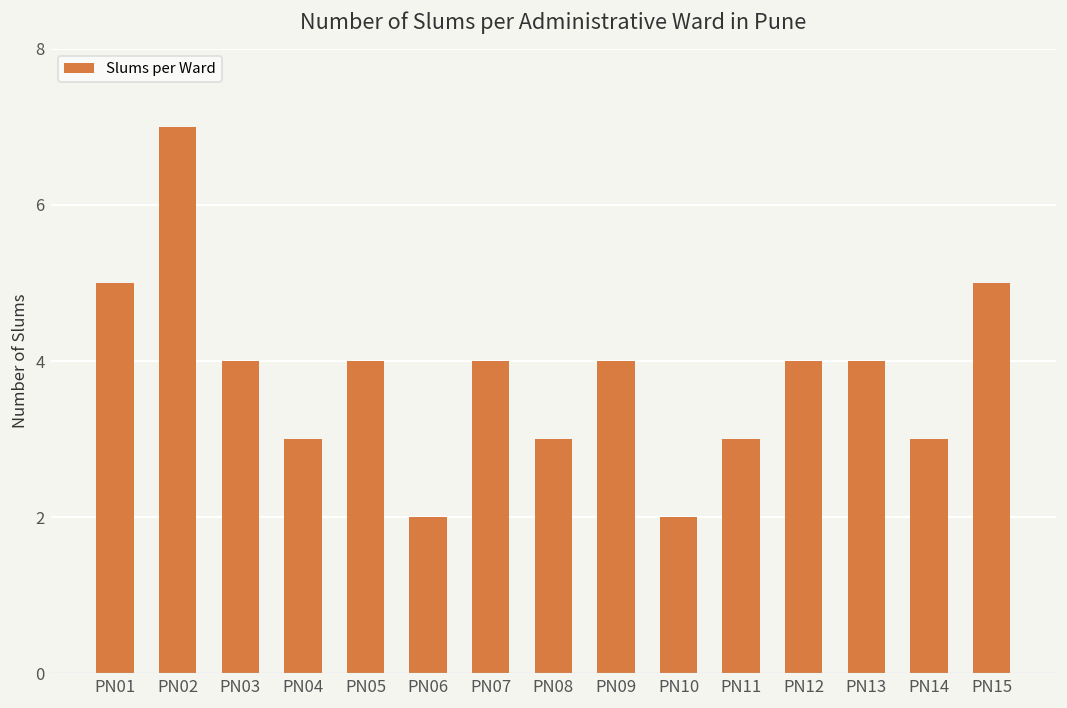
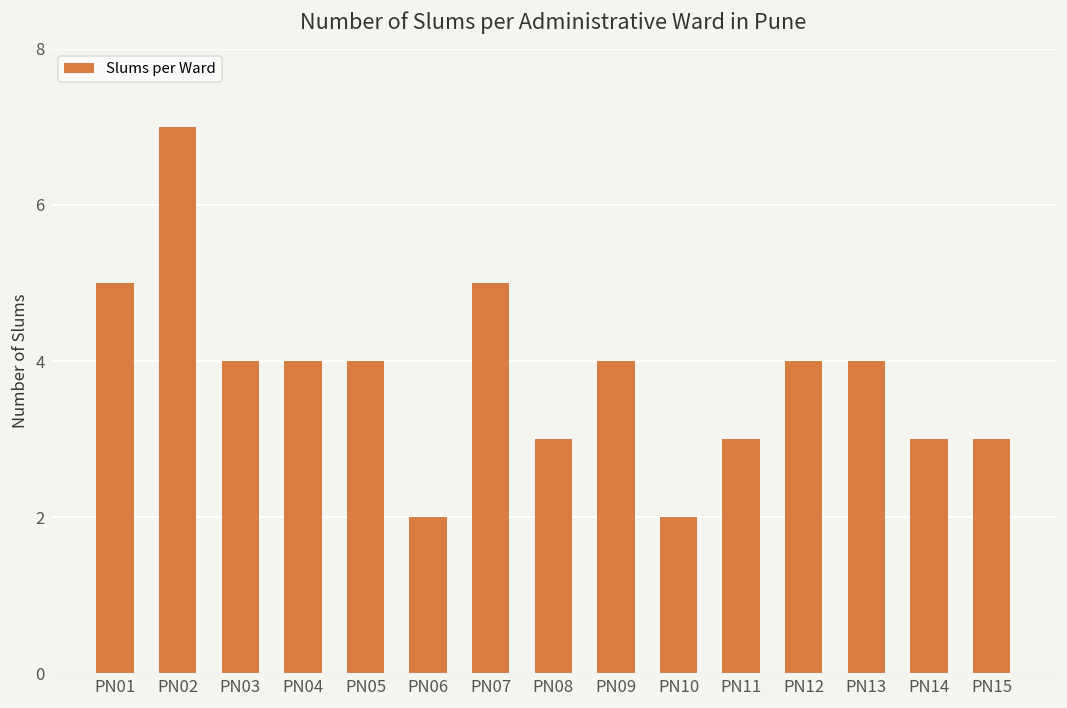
  {
    "PN01": 5,
    "PN02": 7,
    "PN03": 4,
-   "PN04": 3,
+   "PN04": 4,
    "PN05": 4,
    "PN06": 2,
-   "PN07": 4,
+   "PN07": 5,
    "PN08": 3,
    "PN09": 4,
    "PN10": 2,
    "PN11": 3,
    "PN12": 4,
    "PN13": 4,
    "PN14": 3,
-   "PN15": 5
+   "PN15": 3
  }
